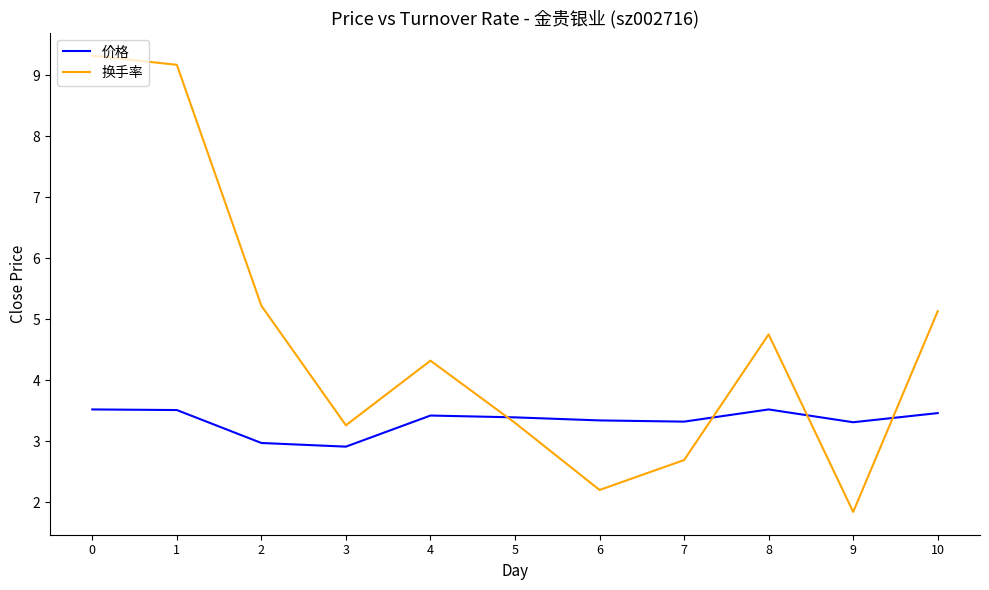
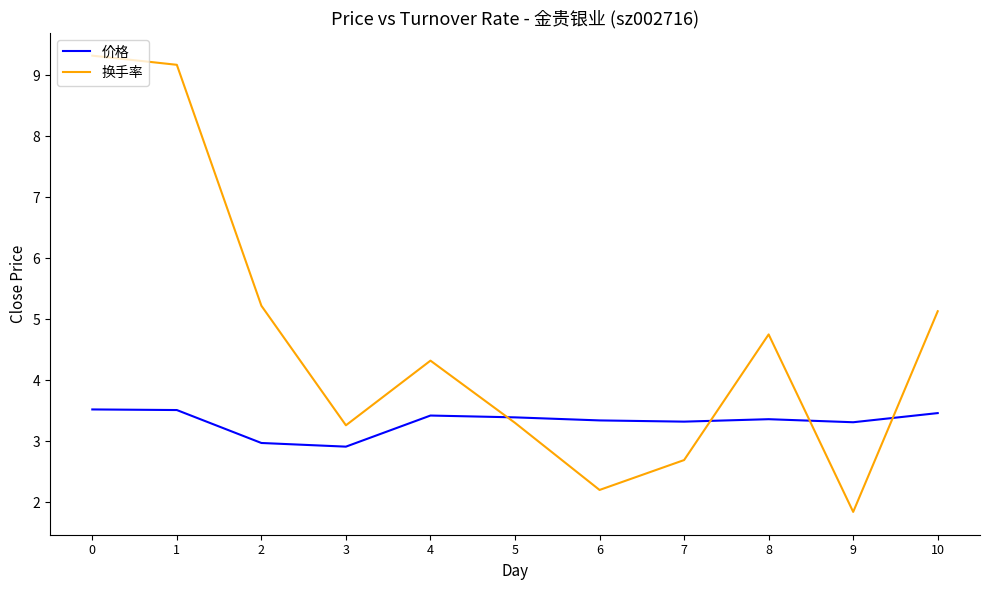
  {
    "价格": {
      "0": 3.5,
      "1": 3.5,
      "2": 3.0,
      "3": 2.9,
      "4": 3.4,
      "5": 3.4,
      "6": 3.3,
      "7": 3.3,
-     "8": 3.5,
+     "8": 3.4,
      "9": 3.3,
      "10": 3.5
    },
    "换手率": {
      "1": 9.2,
      "2": 5.2,
      "3": 3.3,
      "4": 4.3,
      "5": 3.3,
      "6": 2.2,
      "7": 2.7,
      "8": 4.8,
      "9": 1.8,
      "10": 5.1
    }
  }
